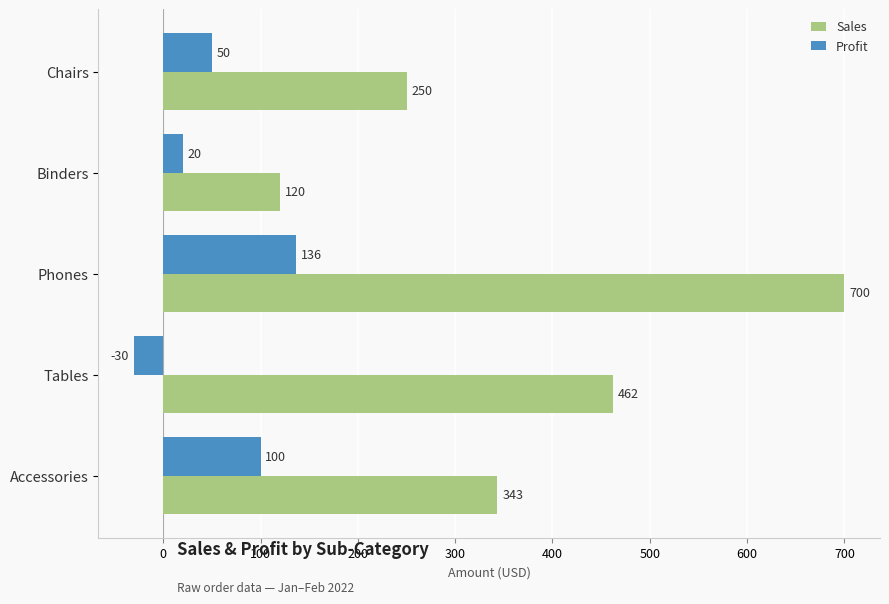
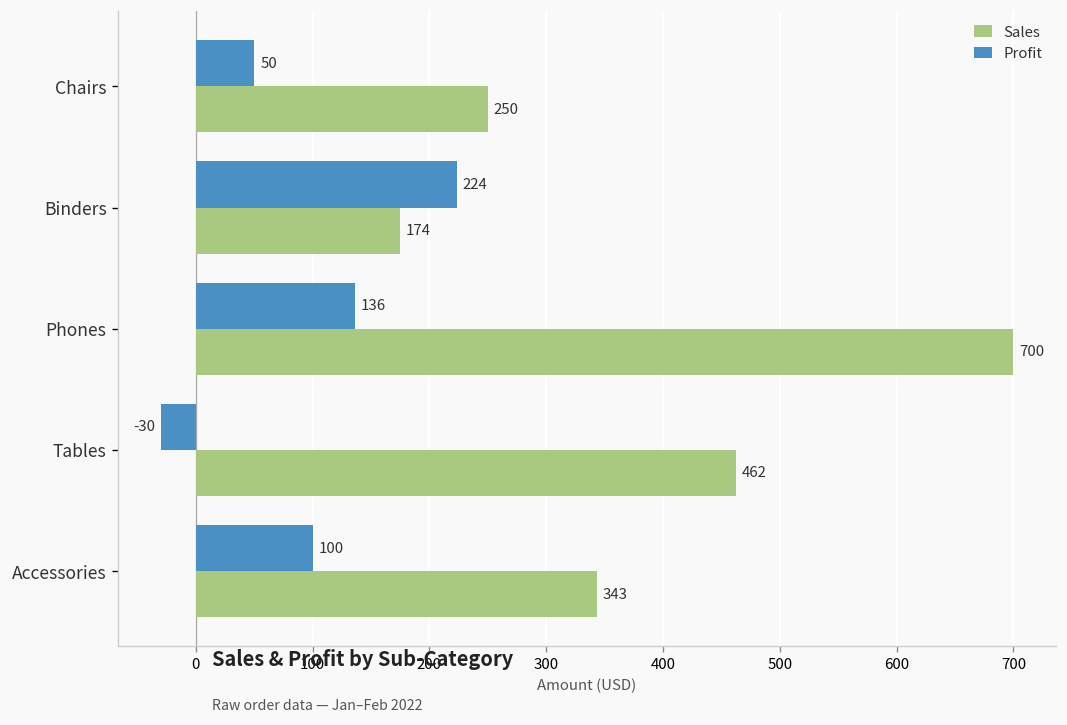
  {
    "Sales": {
      "Chairs": 250,
-     "Binders": 120,
+     "Binders": 174,
      "Phones": 700,
      "Tables": 462,
      "Accessories": 343
    },
    "Profit": {
      "Chairs": 50,
-     "Binders": 20,
+     "Binders": 224,
      "Phones": 136,
      "Tables": -30,
      "Accessories": 100
    }
  }
